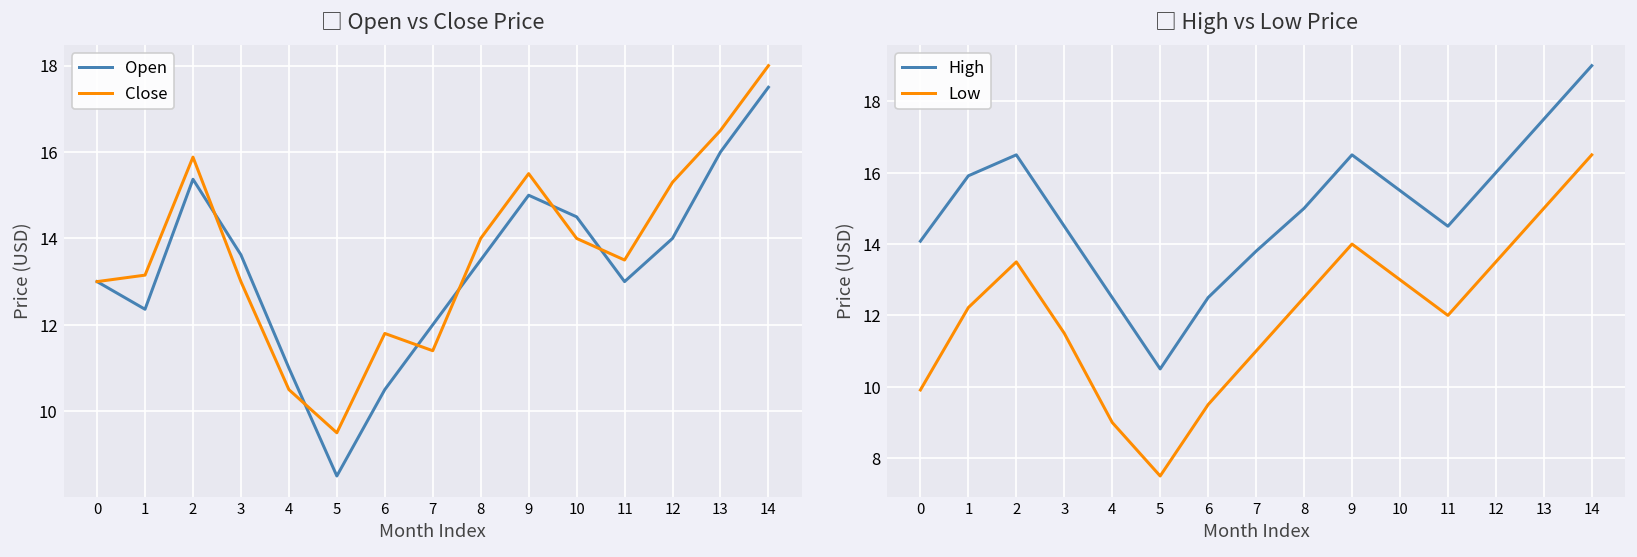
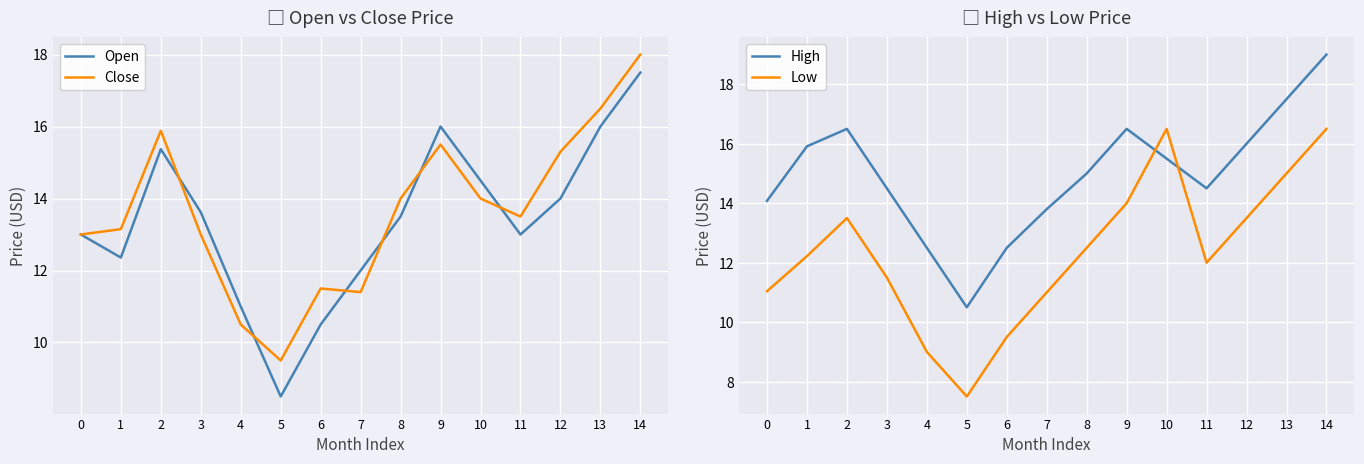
  {
    "□ Open vs Close Price": {
      "Open": {
        "1": 12.4,
        "2": 15.4,
        "3": 13.6,
        "4": 11,
        "5": 8.5,
        "6": 10.5,
        "7": 12,
        "8": 13.5,
-       "9": 15,
+       "9": 16,
        "10": 14.5,
        "11": 13,
        "12": 14,
        "13": 16,
        "14": 17.5
      },
      "Close": {
        "1": 13.1,
        "2": 15.9,
        "3": 13.0,
        "4": 10.5,
        "5": 9.5,
-       "6": 11.8,
+       "6": 11.5,
        "7": 11.4,
        "8": 14.0,
        "9": 15.5,
        "10": 14.0,
        "11": 13.5,
        "12": 15.3,
        "13": 16.5,
        "14": 18.0
      }
    },
    "□ High vs Low Price": {
      "High": {
        "0": 14.1,
        "1": 15.9,
        "2": 16.5,
        "3": 14.5,
        "4": 12.5,
        "5": 10.5,
        "6": 12.5,
        "7": 13.8,
        "8": 15.0,
        "9": 16.5,
        "10": 15.5,
        "11": 14.5,
        "12": 16.0,
        "13": 17.5,
        "14": 19.0
      },
      "Low": {
-       "0": 9.9,
+       "0": 11.0,
        "1": 12.2,
        "2": 13.5,
        "3": 11.5,
        "4": 9.0,
        "5": 7.5,
        "6": 9.5,
        "7": 11.0,
        "8": 12.5,
        "9": 14.0,
-       "10": 13.0,
+       "10": 16.5,
        "11": 12.0,
        "12": 13.5,
        "13": 15.0,
        "14": 16.5
      }
    }
  }
